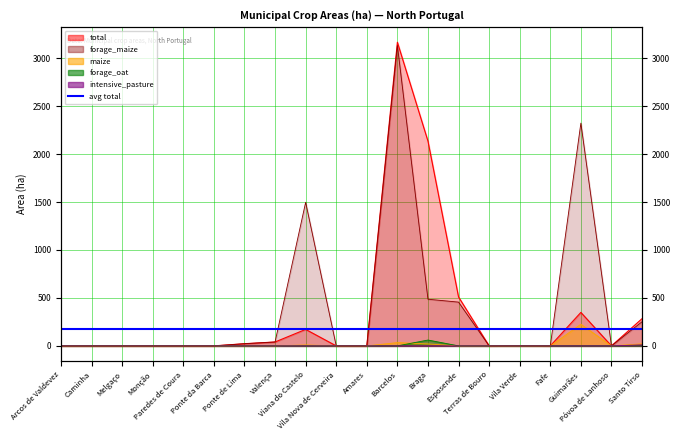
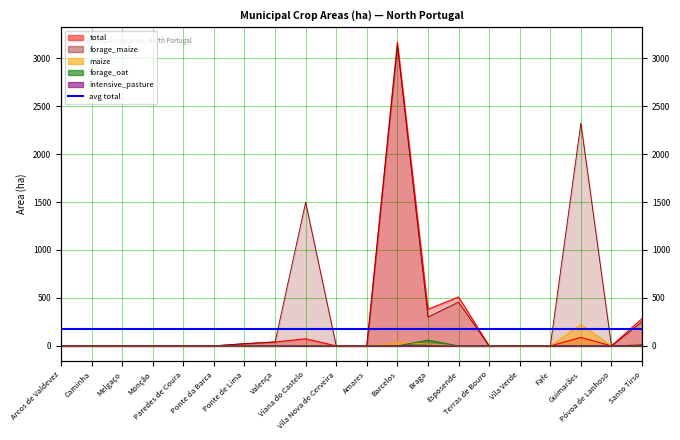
  {
    "total": {
-     "Viana do Castelo": 200,
+     "Viana do Castelo": 100,
      "Barcelos": 3200,
-     "Braga": 2100,
+     "Braga": 400,
      "Esposende": 500,
-     "Guimarães": 300,
+     "Guimarães": 100,
      "Santo Tirso": 300
    },
    "forage_maize": {
      "Viana do Castelo": 1500,
      "Barcelos": 3100,
-     "Braga": 500,
+     "Braga": 300,
      "Esposende": 500,
      "Guimarães": 2300,
      "Santo Tirso": 300
    },
    "maize": {
      "Barcelos": 0,
      "Guimarães": 200
    },
    "forage_oat": {
      "Braga": 100
    }
  }
